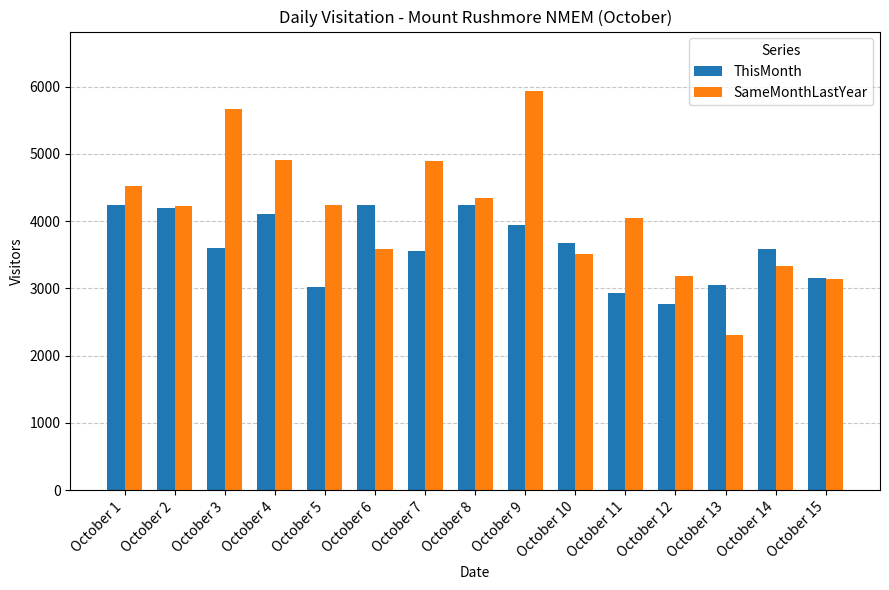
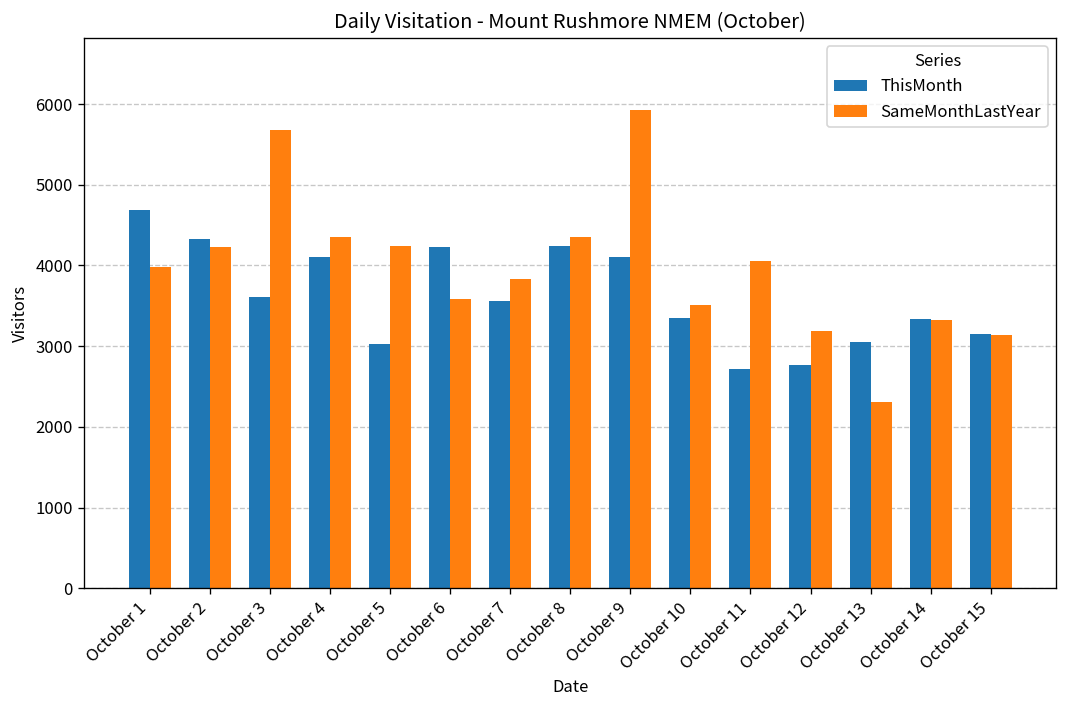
  {
    "ThisMonth": {
-     "October 1": 4200,
-     "October 2": 4200,
+     "October 1": 4700,
+     "October 2": 4300,
      "October 3": 3600,
      "October 4": 4100,
      "October 5": 3000,
      "October 6": 4200,
      "October 7": 3600,
      "October 8": 4200,
-     "October 9": 3900,
-     "October 10": 3700,
-     "October 11": 2900,
+     "October 9": 4100,
+     "October 10": 3300,
+     "October 11": 2700,
      "October 12": 2800,
      "October 13": 3100,
-     "October 14": 3600,
+     "October 14": 3300,
      "October 15": 3200
    },
    "SameMonthLastYear": {
-     "October 1": 4500,
+     "October 1": 4000,
      "October 2": 4200,
      "October 3": 5700,
-     "October 4": 4900,
+     "October 4": 4400,
      "October 5": 4200,
      "October 6": 3600,
-     "October 7": 4900,
+     "October 7": 3800,
      "October 8": 4300,
      "October 9": 5900,
      "October 10": 3500,
      "October 11": 4100,
      "October 12": 3200,
      "October 13": 2300,
      "October 14": 3300,
      "October 15": 3100
    }
  }
